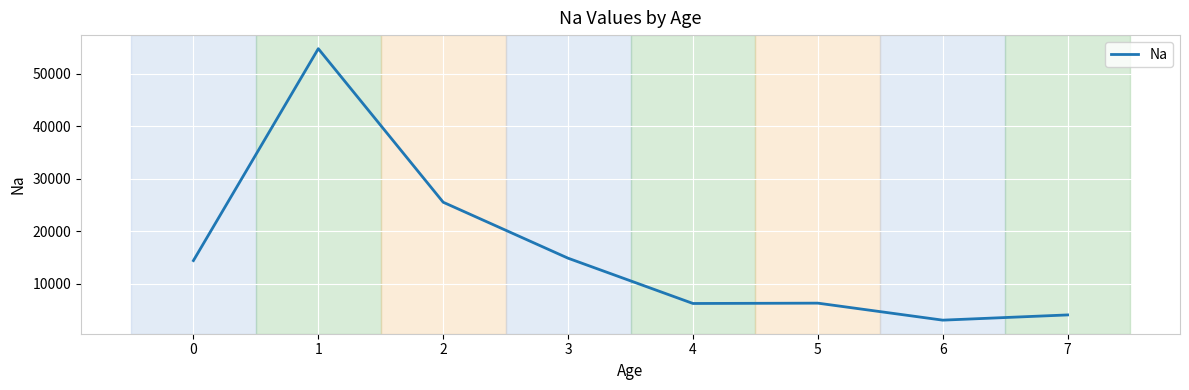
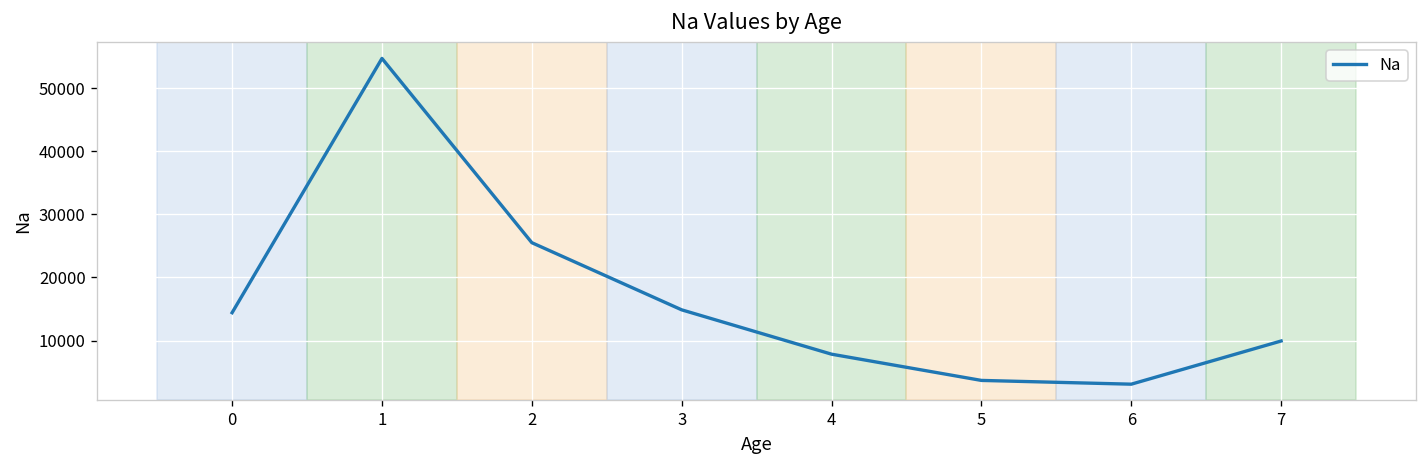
  {
    "0": 14000,
    "1": 55000,
    "2": 26000,
    "3": 15000,
-   "4": 6000,
-   "5": 6000,
+   "4": 8000,
+   "5": 4000,
    "6": 3000,
-   "7": 4000
+   "7": 10000
  }
